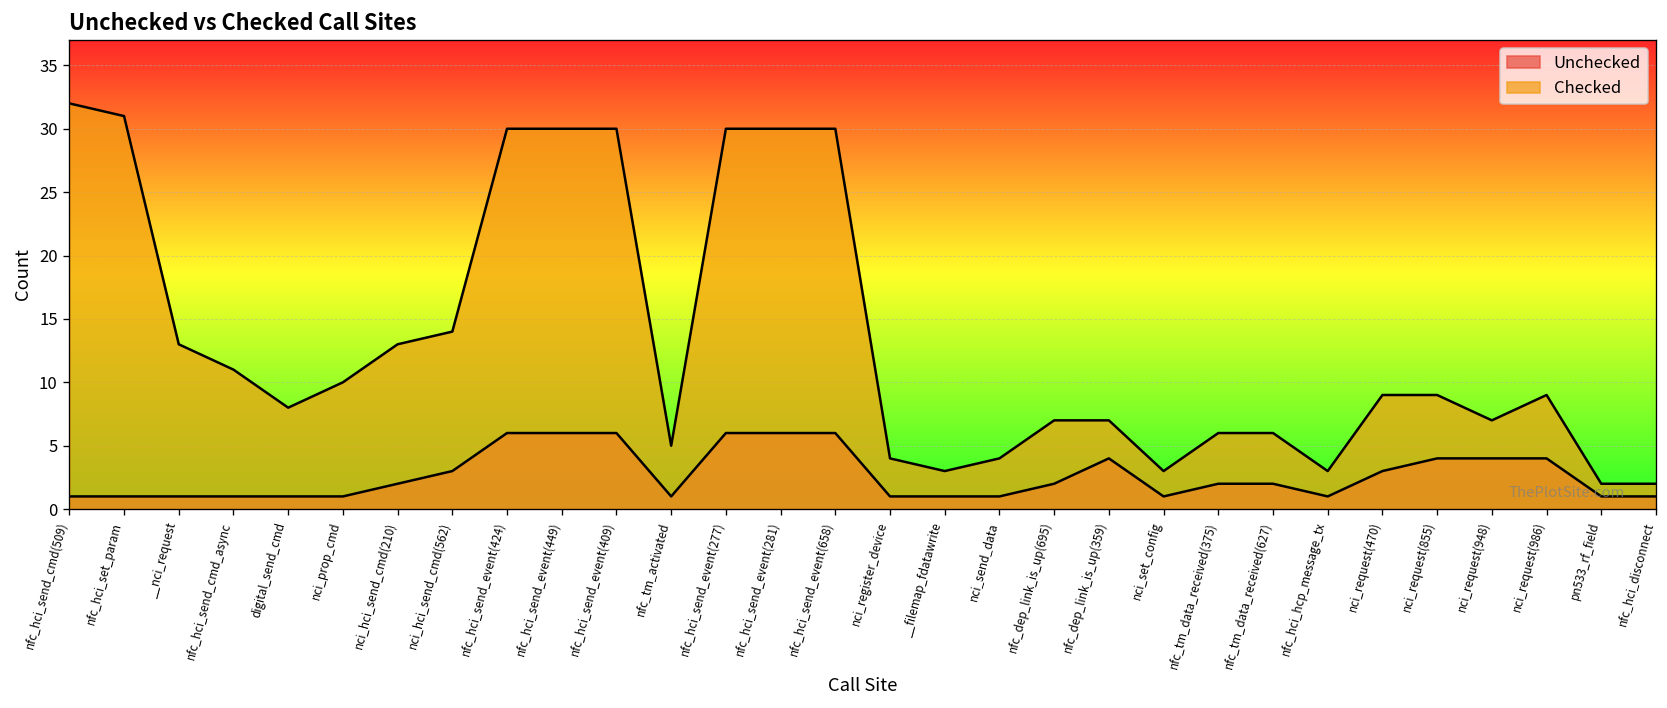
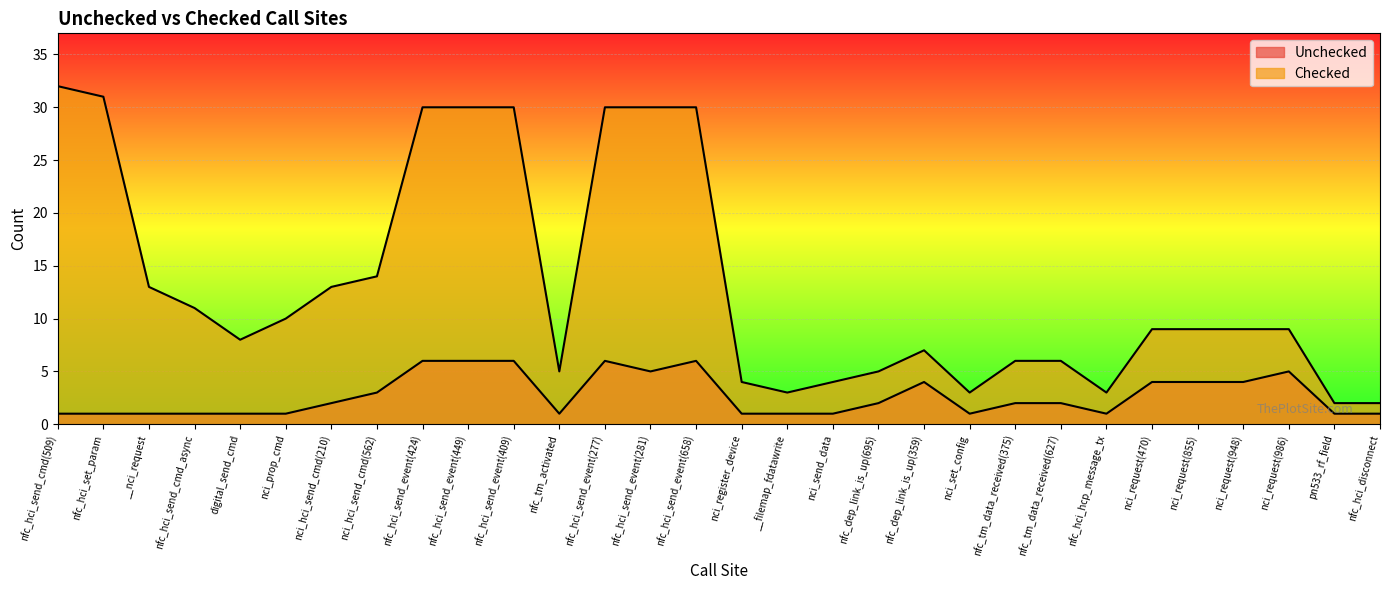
  {
    "Unchecked": {
      "nfc_hci_send_cmd(509)": 1,
      "nfc_hci_set_param": 1,
      "__nci_request": 1,
      "nfc_hci_send_cmd_async": 1,
      "digital_send_cmd": 1,
      "nci_prop_cmd": 1,
      "nci_hci_send_cmd(210)": 2,
      "nci_hci_send_cmd(562)": 3,
      "nfc_hci_send_event(424)": 6,
      "nfc_hci_send_event(449)": 6,
      "nfc_hci_send_event(409)": 6,
      "nfc_tm_activated": 1,
      "nfc_hci_send_event(277)": 6,
-     "nfc_hci_send_event(281)": 6,
+     "nfc_hci_send_event(281)": 5,
      "nfc_hci_send_event(658)": 6,
      "nci_register_device": 1,
      "__filemap_fdatawrite": 1,
      "nci_send_data": 1,
      "nfc_dep_link_is_up(695)": 2,
      "nfc_dep_link_is_up(359)": 4,
      "nci_set_config": 1,
      "nfc_tm_data_received(375)": 2,
      "nfc_tm_data_received(627)": 2,
      "nfc_hci_hcp_message_tx": 1,
-     "nci_request(470)": 3,
+     "nci_request(470)": 4,
      "nci_request(855)": 4,
      "nci_request(948)": 4,
-     "nci_request(986)": 4,
+     "nci_request(986)": 5,
      "pn533_rf_field": 1,
      "nfc_hci_disconnect": 1
    },
    "Checked": {
      "nfc_hci_send_cmd(509)": 32,
      "nfc_hci_set_param": 31,
      "__nci_request": 13,
      "nfc_hci_send_cmd_async": 11,
      "digital_send_cmd": 8,
      "nci_prop_cmd": 10,
      "nci_hci_send_cmd(210)": 13,
      "nci_hci_send_cmd(562)": 14,
      "nfc_hci_send_event(424)": 30,
      "nfc_hci_send_event(449)": 30,
      "nfc_hci_send_event(409)": 30,
      "nfc_tm_activated": 5,
      "nfc_hci_send_event(277)": 30,
      "nfc_hci_send_event(281)": 30,
      "nfc_hci_send_event(658)": 30,
      "nci_register_device": 4,
      "__filemap_fdatawrite": 3,
      "nci_send_data": 4,
-     "nfc_dep_link_is_up(695)": 7,
+     "nfc_dep_link_is_up(695)": 5,
      "nfc_dep_link_is_up(359)": 7,
      "nci_set_config": 3,
      "nfc_tm_data_received(375)": 6,
      "nfc_tm_data_received(627)": 6,
      "nfc_hci_hcp_message_tx": 3,
      "nci_request(470)": 9,
      "nci_request(855)": 9,
-     "nci_request(948)": 7,
+     "nci_request(948)": 9,
      "nci_request(986)": 9,
      "pn533_rf_field": 2,
      "nfc_hci_disconnect": 2
    }
  }
